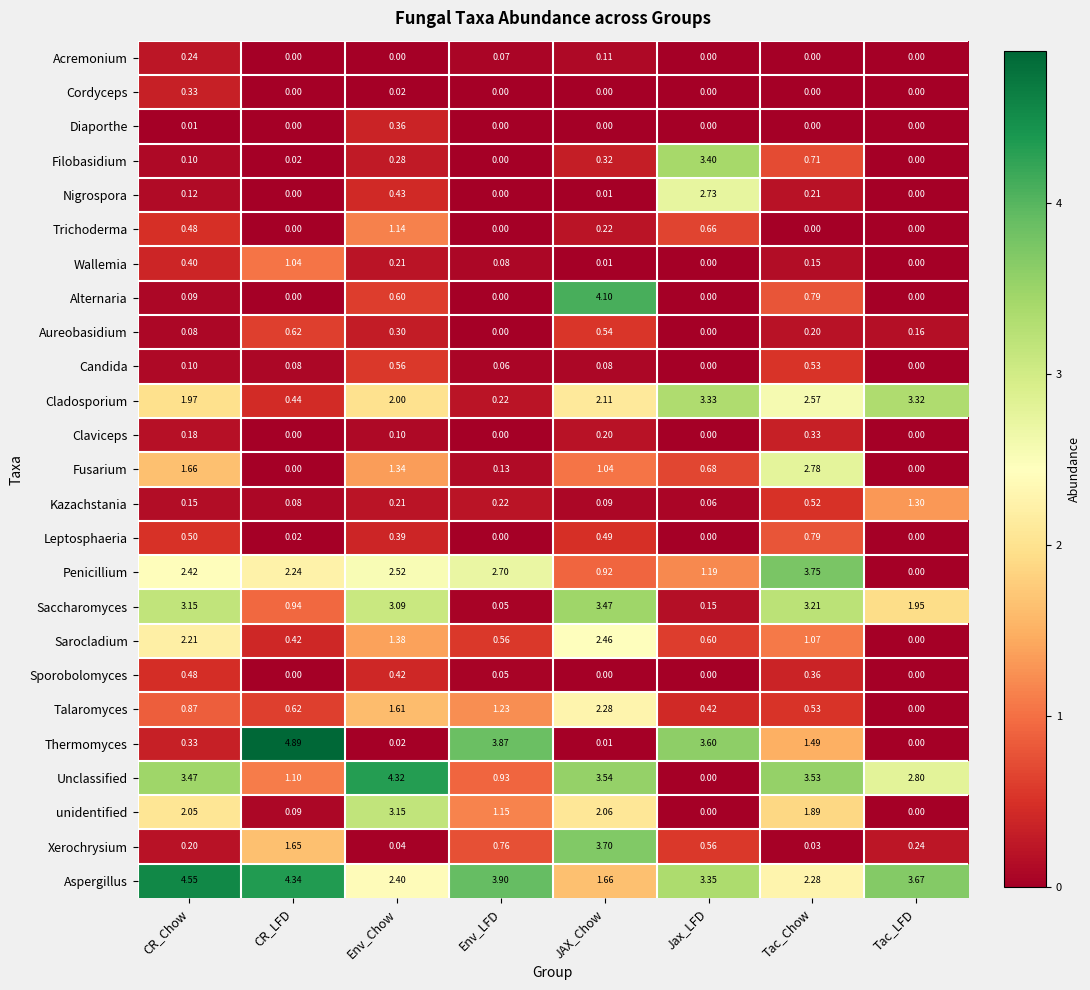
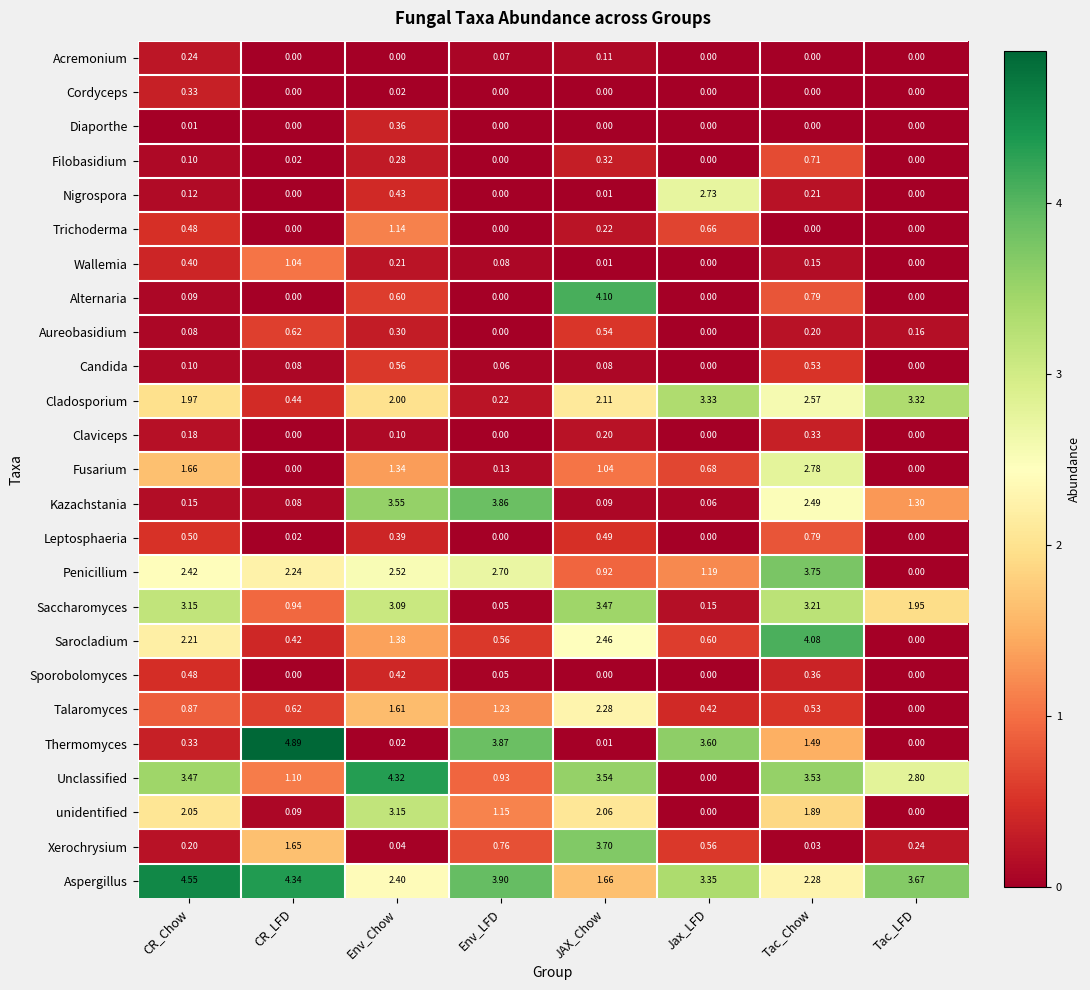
  {
    "Acremonium": {
      "CR_Chow": 0.24,
      "CR_LFD": 0.00,
      "Env_Chow": 0.00,
      "Env_LFD": 0.07,
      "JAX_Chow": 0.11,
      "Jax_LFD": 0.00,
      "Tac_Chow": 0.00,
      "Tac_LFD": 0.00
    },
    "Cordyceps": {
      "CR_Chow": 0.33,
      "CR_LFD": 0.00,
      "Env_Chow": 0.02,
      "Env_LFD": 0.00,
      "JAX_Chow": 0.00,
      "Jax_LFD": 0.00,
      "Tac_Chow": 0.00,
      "Tac_LFD": 0.00
    },
    "Diaporthe": {
      "CR_Chow": 0.01,
      "CR_LFD": 0.00,
      "Env_Chow": 0.36,
      "Env_LFD": 0.00,
      "JAX_Chow": 0.00,
      "Jax_LFD": 0.00,
      "Tac_Chow": 0.00,
      "Tac_LFD": 0.00
    },
    "Filobasidium": {
      "CR_Chow": 0.10,
      "CR_LFD": 0.02,
      "Env_Chow": 0.28,
      "Env_LFD": 0.00,
      "JAX_Chow": 0.32,
-     "Jax_LFD": 3.40,
+     "Jax_LFD": 0.00,
      "Tac_Chow": 0.71,
      "Tac_LFD": 0.00
    },
    "Nigrospora": {
      "CR_Chow": 0.12,
      "CR_LFD": 0.00,
      "Env_Chow": 0.43,
      "Env_LFD": 0.00,
      "JAX_Chow": 0.01,
      "Jax_LFD": 2.73,
      "Tac_Chow": 0.21,
      "Tac_LFD": 0.00
    },
    "Trichoderma": {
      "CR_Chow": 0.48,
      "CR_LFD": 0.00,
      "Env_Chow": 1.14,
      "Env_LFD": 0.00,
      "JAX_Chow": 0.22,
      "Jax_LFD": 0.66,
      "Tac_Chow": 0.00,
      "Tac_LFD": 0.00
    },
    "Wallemia": {
      "CR_Chow": 0.40,
      "CR_LFD": 1.04,
      "Env_Chow": 0.21,
      "Env_LFD": 0.08,
      "JAX_Chow": 0.01,
      "Jax_LFD": 0.00,
      "Tac_Chow": 0.15,
      "Tac_LFD": 0.00
    },
    "Alternaria": {
      "CR_Chow": 0.09,
      "CR_LFD": 0.00,
      "Env_Chow": 0.60,
      "Env_LFD": 0.00,
      "JAX_Chow": 4.10,
      "Jax_LFD": 0.00,
      "Tac_Chow": 0.79,
      "Tac_LFD": 0.00
    },
    "Aureobasidium": {
      "CR_Chow": 0.08,
      "CR_LFD": 0.62,
      "Env_Chow": 0.30,
      "Env_LFD": 0.00,
      "JAX_Chow": 0.54,
      "Jax_LFD": 0.00,
      "Tac_Chow": 0.20,
      "Tac_LFD": 0.16
    },
    "Candida": {
      "CR_Chow": 0.10,
      "CR_LFD": 0.08,
      "Env_Chow": 0.56,
      "Env_LFD": 0.06,
      "JAX_Chow": 0.08,
      "Jax_LFD": 0.00,
      "Tac_Chow": 0.53,
      "Tac_LFD": 0.00
    },
    "Cladosporium": {
      "CR_Chow": 1.97,
      "CR_LFD": 0.44,
      "Env_Chow": 2.00,
      "Env_LFD": 0.22,
      "JAX_Chow": 2.11,
      "Jax_LFD": 3.33,
      "Tac_Chow": 2.57,
      "Tac_LFD": 3.32
    },
    "Claviceps": {
      "CR_Chow": 0.18,
      "CR_LFD": 0.00,
      "Env_Chow": 0.10,
      "Env_LFD": 0.00,
      "JAX_Chow": 0.20,
      "Jax_LFD": 0.00,
      "Tac_Chow": 0.33,
      "Tac_LFD": 0.00
    },
    "Fusarium": {
      "CR_Chow": 1.66,
      "CR_LFD": 0.00,
      "Env_Chow": 1.34,
      "Env_LFD": 0.13,
      "JAX_Chow": 1.04,
      "Jax_LFD": 0.68,
      "Tac_Chow": 2.78,
      "Tac_LFD": 0.00
    },
    "Kazachstania": {
      "CR_Chow": 0.15,
      "CR_LFD": 0.08,
-     "Env_Chow": 0.21,
-     "Env_LFD": 0.22,
+     "Env_Chow": 3.55,
+     "Env_LFD": 3.86,
      "JAX_Chow": 0.09,
      "Jax_LFD": 0.06,
-     "Tac_Chow": 0.52,
+     "Tac_Chow": 2.49,
      "Tac_LFD": 1.30
    },
    "Leptosphaeria": {
      "CR_Chow": 0.50,
      "CR_LFD": 0.02,
      "Env_Chow": 0.39,
      "Env_LFD": 0.00,
      "JAX_Chow": 0.49,
      "Jax_LFD": 0.00,
      "Tac_Chow": 0.79,
      "Tac_LFD": 0.00
    },
    "Penicillium": {
      "CR_Chow": 2.42,
      "CR_LFD": 2.24,
      "Env_Chow": 2.52,
      "Env_LFD": 2.70,
      "JAX_Chow": 0.92,
      "Jax_LFD": 1.19,
      "Tac_Chow": 3.75,
      "Tac_LFD": 0.00
    },
    "Saccharomyces": {
      "CR_Chow": 3.15,
      "CR_LFD": 0.94,
      "Env_Chow": 3.09,
      "Env_LFD": 0.05,
      "JAX_Chow": 3.47,
      "Jax_LFD": 0.15,
      "Tac_Chow": 3.21,
      "Tac_LFD": 1.95
    },
    "Sarocladium": {
      "CR_Chow": 2.21,
      "CR_LFD": 0.42,
      "Env_Chow": 1.38,
      "Env_LFD": 0.56,
      "JAX_Chow": 2.46,
      "Jax_LFD": 0.60,
-     "Tac_Chow": 1.07,
+     "Tac_Chow": 4.08,
      "Tac_LFD": 0.00
    },
    "Sporobolomyces": {
      "CR_Chow": 0.48,
      "CR_LFD": 0.00,
      "Env_Chow": 0.42,
      "Env_LFD": 0.05,
      "JAX_Chow": 0.00,
      "Jax_LFD": 0.00,
      "Tac_Chow": 0.36,
      "Tac_LFD": 0.00
    },
    "Talaromyces": {
      "CR_Chow": 0.87,
      "CR_LFD": 0.62,
      "Env_Chow": 1.61,
      "Env_LFD": 1.23,
      "JAX_Chow": 2.28,
      "Jax_LFD": 0.42,
      "Tac_Chow": 0.53,
      "Tac_LFD": 0.00
    },
    "Thermomyces": {
      "CR_Chow": 0.33,
      "CR_LFD": 4.89,
      "Env_Chow": 0.02,
      "Env_LFD": 3.87,
      "JAX_Chow": 0.01,
      "Jax_LFD": 3.60,
      "Tac_Chow": 1.49,
      "Tac_LFD": 0.00
    },
    "Unclassified": {
      "CR_Chow": 3.47,
      "CR_LFD": 1.10,
      "Env_Chow": 4.32,
      "Env_LFD": 0.93,
      "JAX_Chow": 3.54,
      "Jax_LFD": 0.00,
      "Tac_Chow": 3.53,
      "Tac_LFD": 2.80
    },
    "unidentified": {
      "CR_Chow": 2.05,
      "CR_LFD": 0.09,
      "Env_Chow": 3.15,
      "Env_LFD": 1.15,
      "JAX_Chow": 2.06,
      "Jax_LFD": 0.00,
      "Tac_Chow": 1.89,
      "Tac_LFD": 0.00
    },
    "Xerochrysium": {
      "CR_Chow": 0.20,
      "CR_LFD": 1.65,
      "Env_Chow": 0.04,
      "Env_LFD": 0.76,
      "JAX_Chow": 3.70,
      "Jax_LFD": 0.56,
      "Tac_Chow": 0.03,
      "Tac_LFD": 0.24
    },
    "Aspergillus": {
      "CR_Chow": 4.55,
      "CR_LFD": 4.34,
      "Env_Chow": 2.40,
      "Env_LFD": 3.90,
      "JAX_Chow": 1.66,
      "Jax_LFD": 3.35,
      "Tac_Chow": 2.28,
      "Tac_LFD": 3.67
    }
  }
